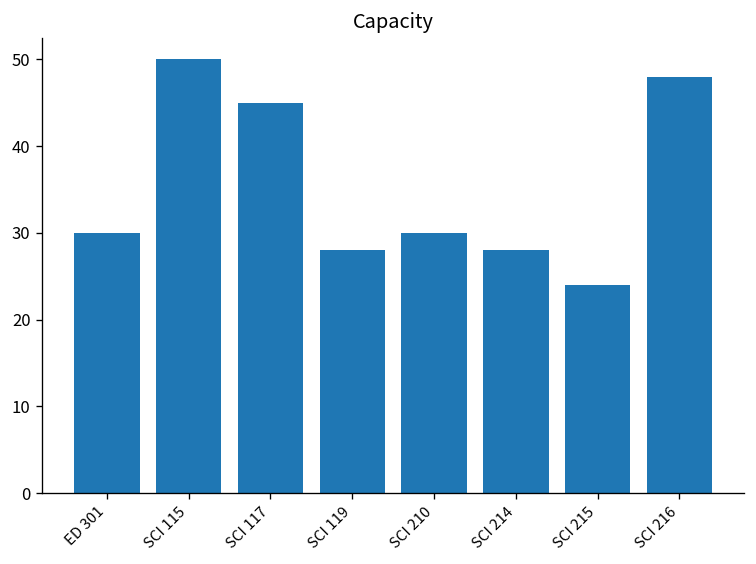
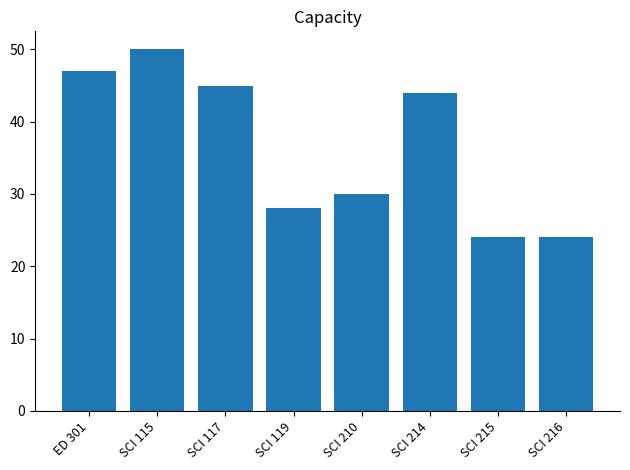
  {
-   "ED 301": 30,
+   "ED 301": 47,
    "SCI 115": 50,
    "SCI 117": 45,
    "SCI 119": 28,
    "SCI 210": 30,
-   "SCI 214": 28,
+   "SCI 214": 44,
    "SCI 215": 24,
-   "SCI 216": 48
+   "SCI 216": 24
  }
